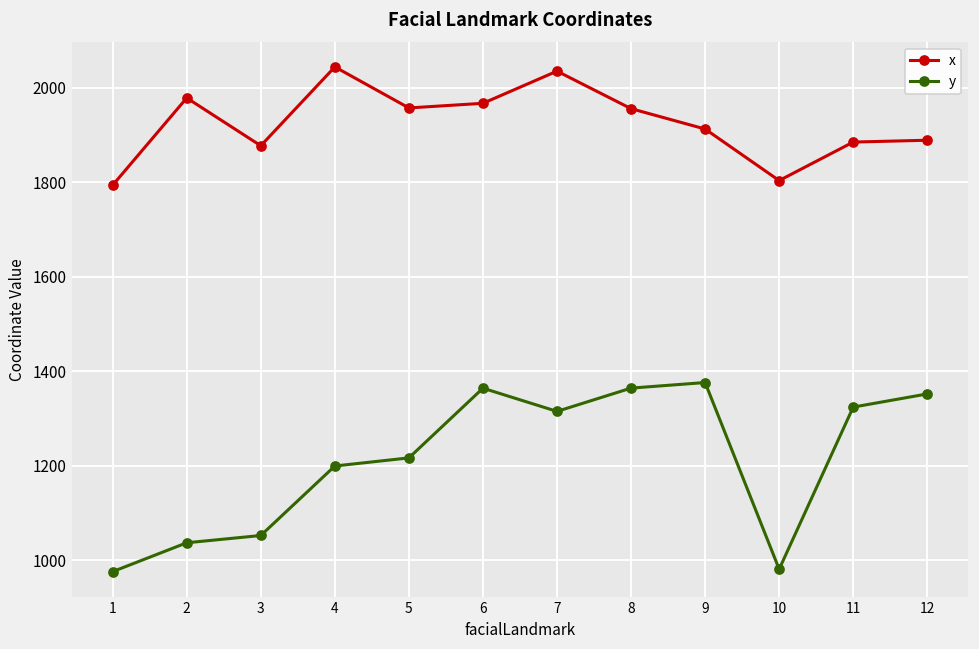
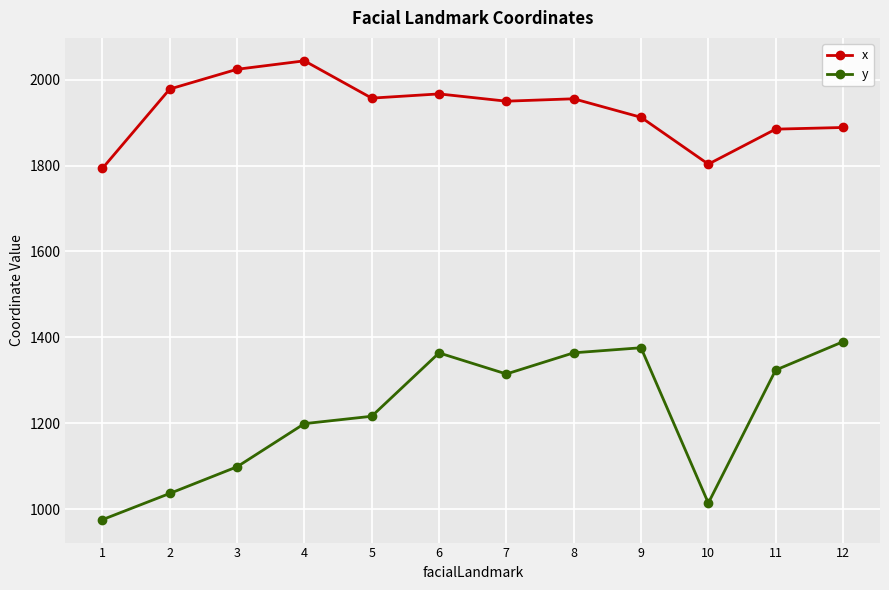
  {
    "x": {
      "1": 1790,
      "2": 1980,
-     "3": 1880,
+     "3": 2020,
      "4": 2040,
      "5": 1960,
      "6": 1970,
-     "7": 2030,
+     "7": 1950,
      "8": 1960,
      "9": 1910,
      "10": 1800,
      "11": 1880,
      "12": 1890
    },
    "y": {
      "1": 980,
      "2": 1040,
-     "3": 1050,
+     "3": 1100,
      "4": 1200,
      "5": 1220,
      "6": 1360,
      "7": 1310,
      "8": 1360,
      "9": 1380,
-     "10": 980,
+     "10": 1010,
      "11": 1320,
-     "12": 1350
+     "12": 1390
    }
  }
